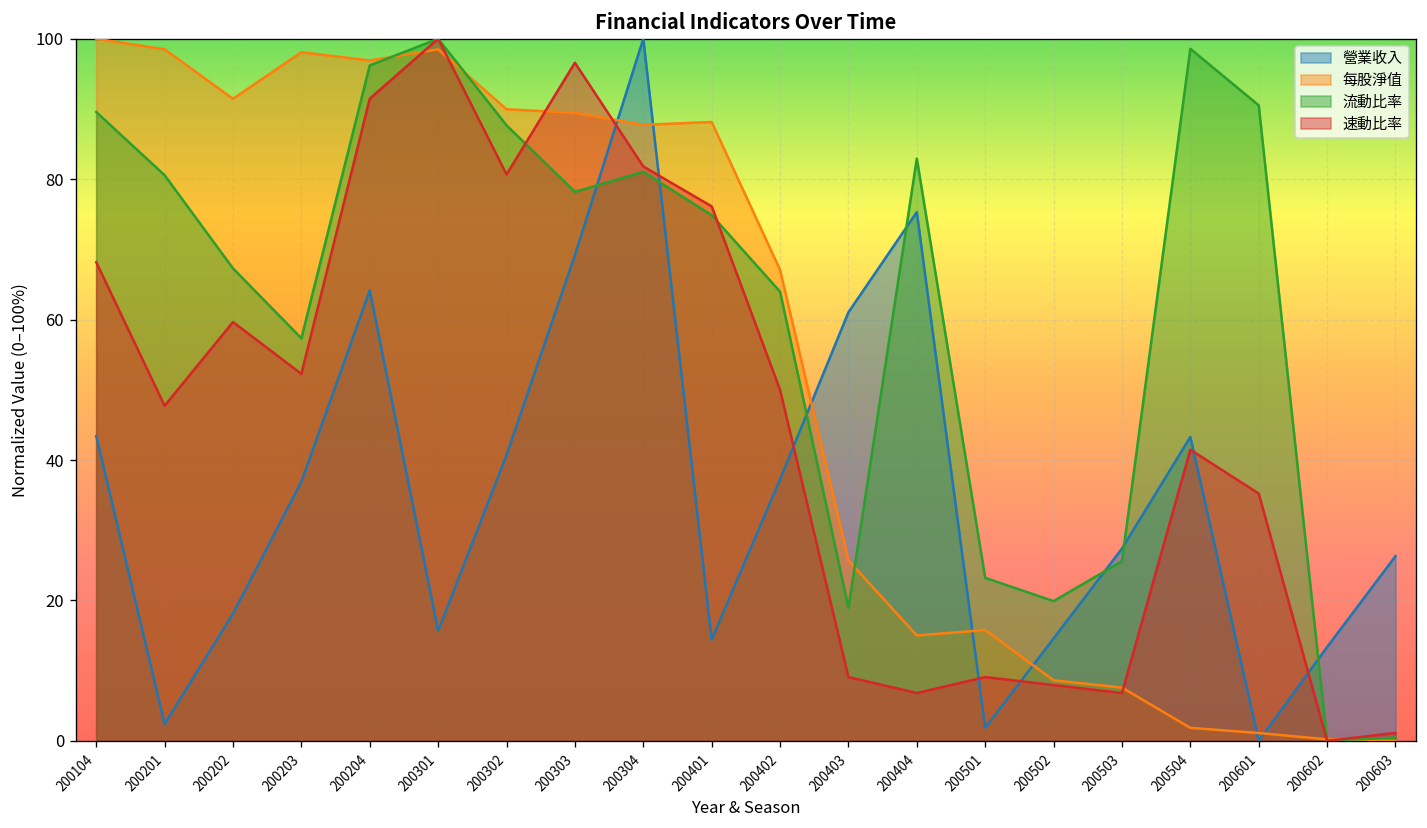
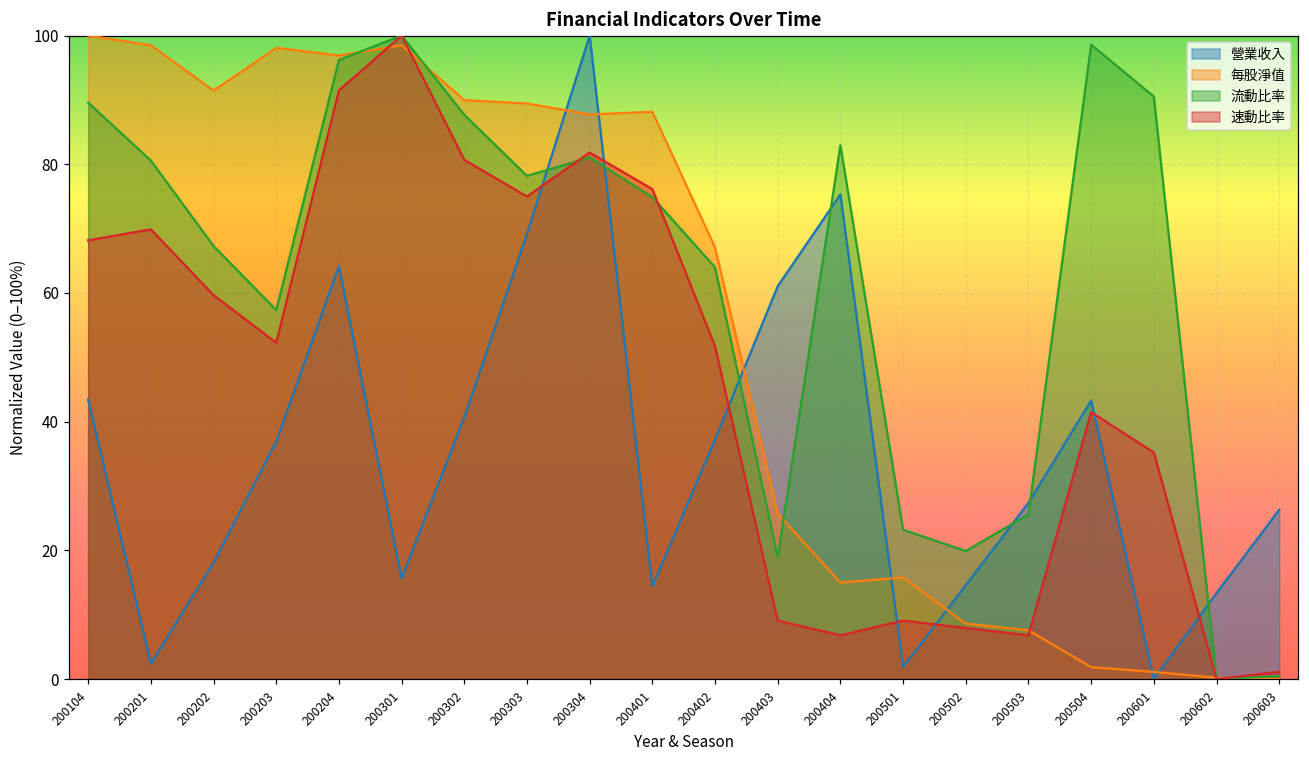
  {
    "營業收入": {
      "200104": 43,
      "200201": 2,
      "200202": 18,
      "200203": 37,
      "200204": 64,
      "200301": 16,
      "200302": 41,
      "200303": 69,
      "200304": 100,
      "200401": 14,
      "200402": 37,
      "200403": 61,
      "200404": 75,
      "200501": 2,
      "200502": 15,
      "200503": 27,
      "200504": 43,
      "200601": 0,
      "200602": 13,
      "200603": 26
    },
    "每股淨值": {
      "200104": 100,
      "200201": 99,
      "200202": 91,
      "200203": 98,
      "200204": 97,
      "200301": 98,
      "200302": 90,
      "200303": 89,
      "200304": 88,
      "200401": 88,
      "200402": 67,
      "200403": 26,
      "200404": 15,
      "200501": 16,
      "200502": 9,
      "200503": 8,
      "200504": 2,
      "200601": 1,
      "200603": 0
    },
    "流動比率": {
      "200104": 90,
      "200201": 81,
      "200202": 67,
      "200203": 57,
      "200204": 96,
      "200302": 88,
      "200303": 78,
      "200304": 81,
      "200401": 75,
      "200402": 64,
      "200403": 19,
      "200404": 83,
      "200501": 23,
      "200502": 20,
      "200503": 26,
      "200504": 99,
      "200601": 91,
      "200603": 0
    },
    "速動比率": {
      "200104": 68,
-     "200201": 48,
+     "200201": 70,
      "200202": 60,
      "200203": 52,
      "200204": 91,
      "200302": 81,
-     "200303": 97,
+     "200303": 75,
      "200304": 82,
      "200401": 76,
-     "200402": 50,
+     "200402": 52,
      "200403": 9,
      "200404": 7,
      "200501": 9,
      "200502": 8,
      "200503": 7,
      "200504": 41,
      "200601": 35,
      "200603": 1
    }
  }
